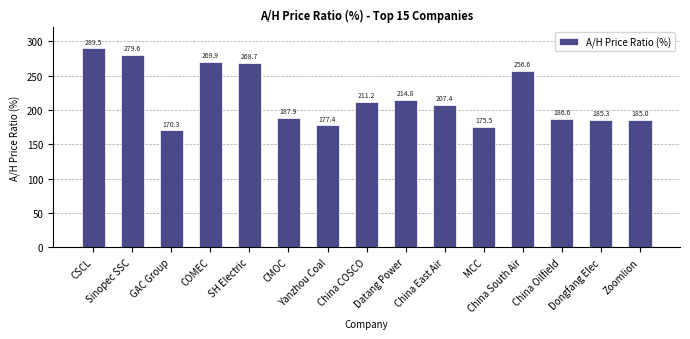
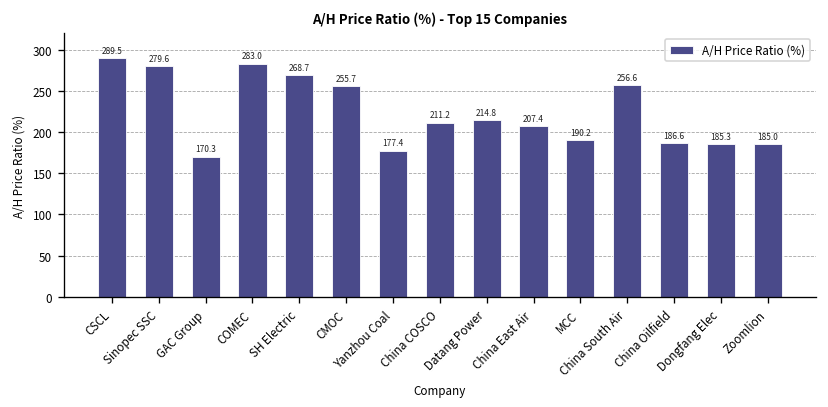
  {
    "CSCL": 289.5,
    "Sinopec SSC": 279.6,
    "GAC Group": 170.3,
-   "COMEC": 269.9,
+   "COMEC": 283.0,
    "SH Electric": 268.7,
-   "CMOC": 187.9,
+   "CMOC": 255.7,
    "Yanzhou Coal": 177.4,
    "China COSCO": 211.2,
    "Datang Power": 214.8,
    "China East Air": 207.4,
-   "MCC": 175.5,
+   "MCC": 190.2,
    "China South Air": 256.6,
    "China Oilfield": 186.6,
    "Dongfang Elec": 185.3,
    "Zoomlion": 185.0
  }
